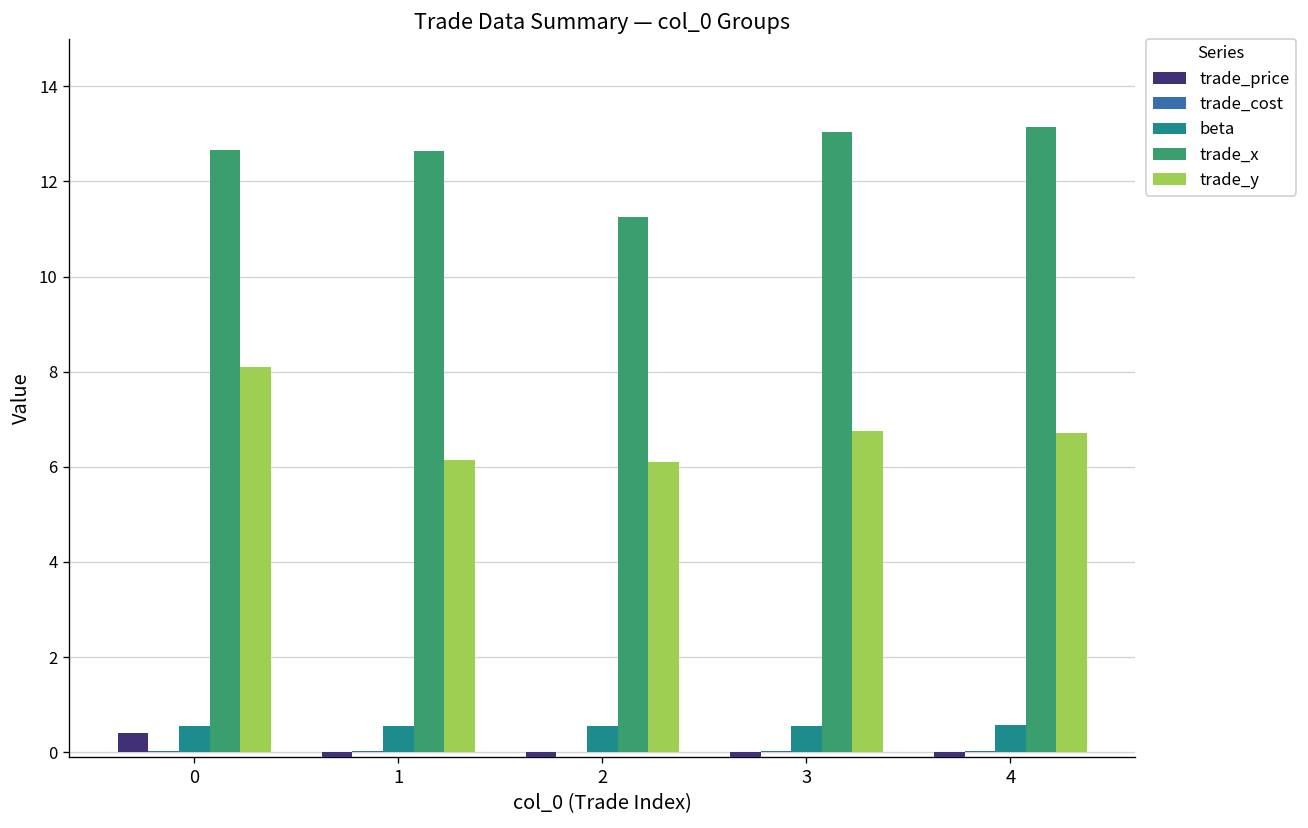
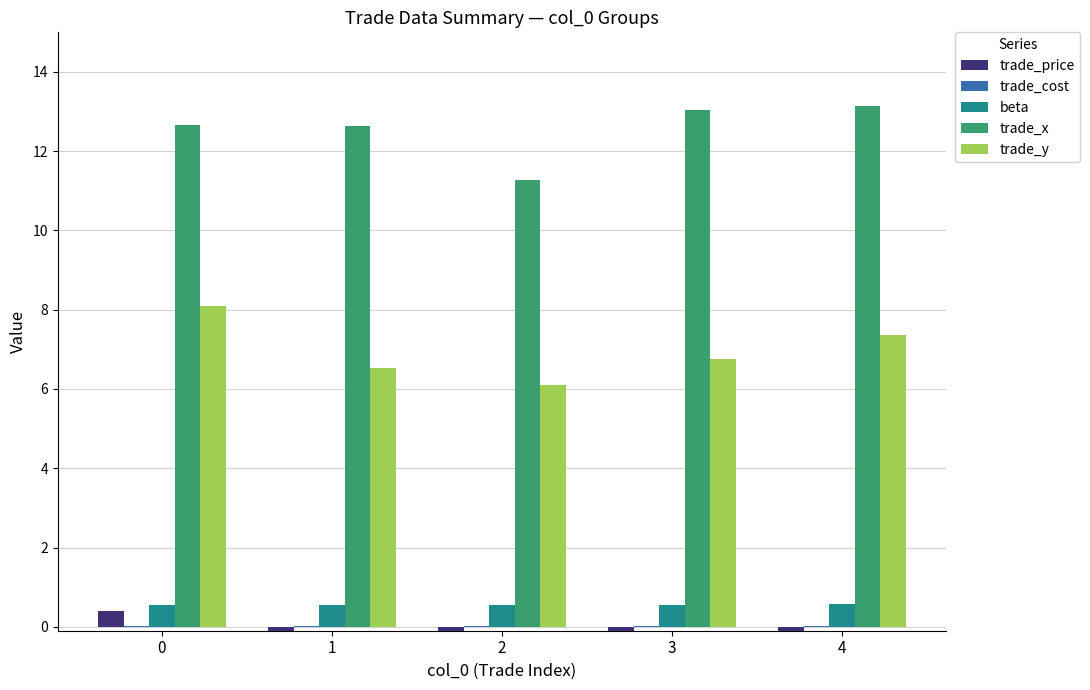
  {
    "trade_price": {
      "0": 0.4
    },
    "trade_y": {
      "0": 8.1,
-     "1": 6.2,
+     "1": 6.5,
      "2": 6.1,
      "3": 6.7,
-     "4": 6.7
+     "4": 7.4
    }
  }
